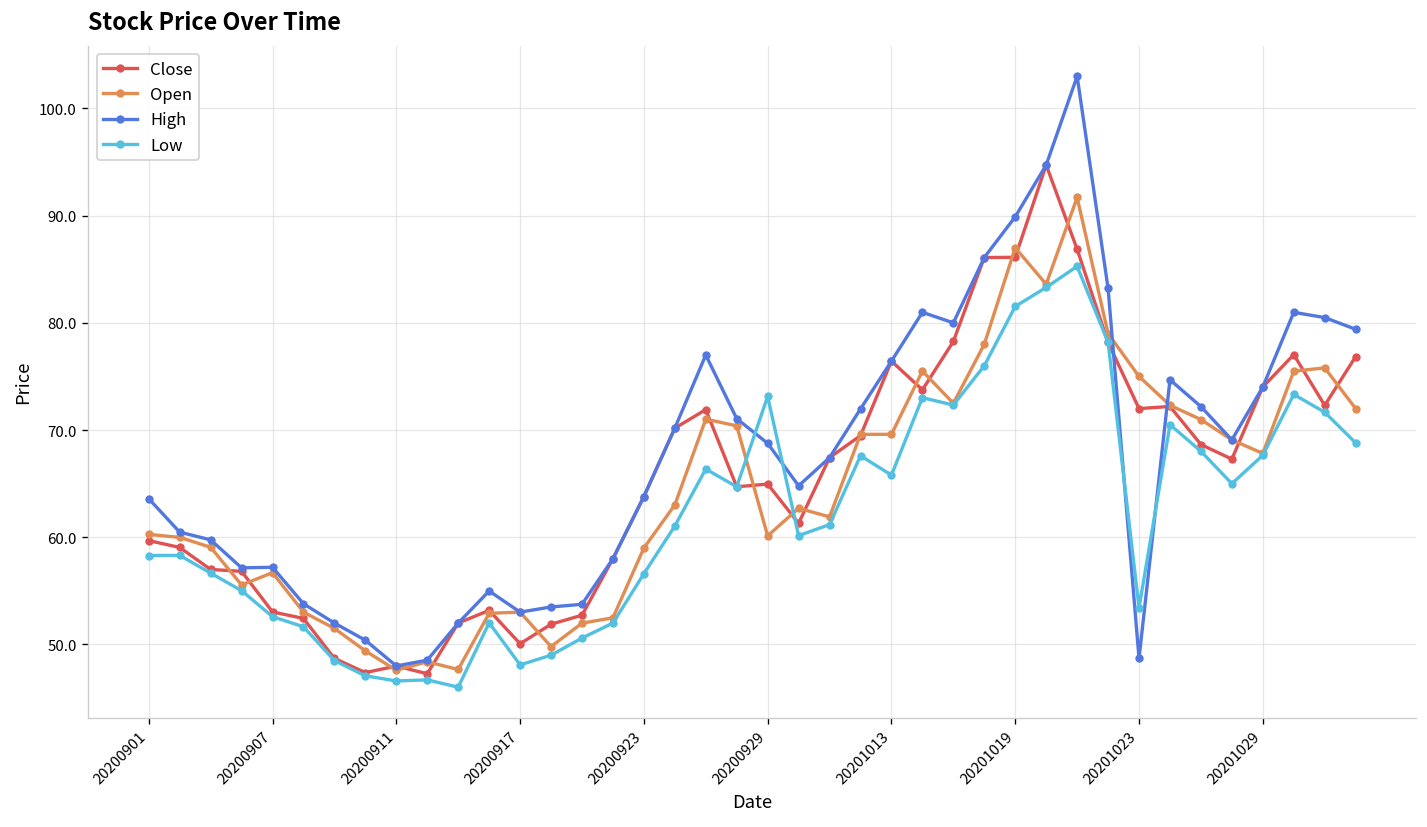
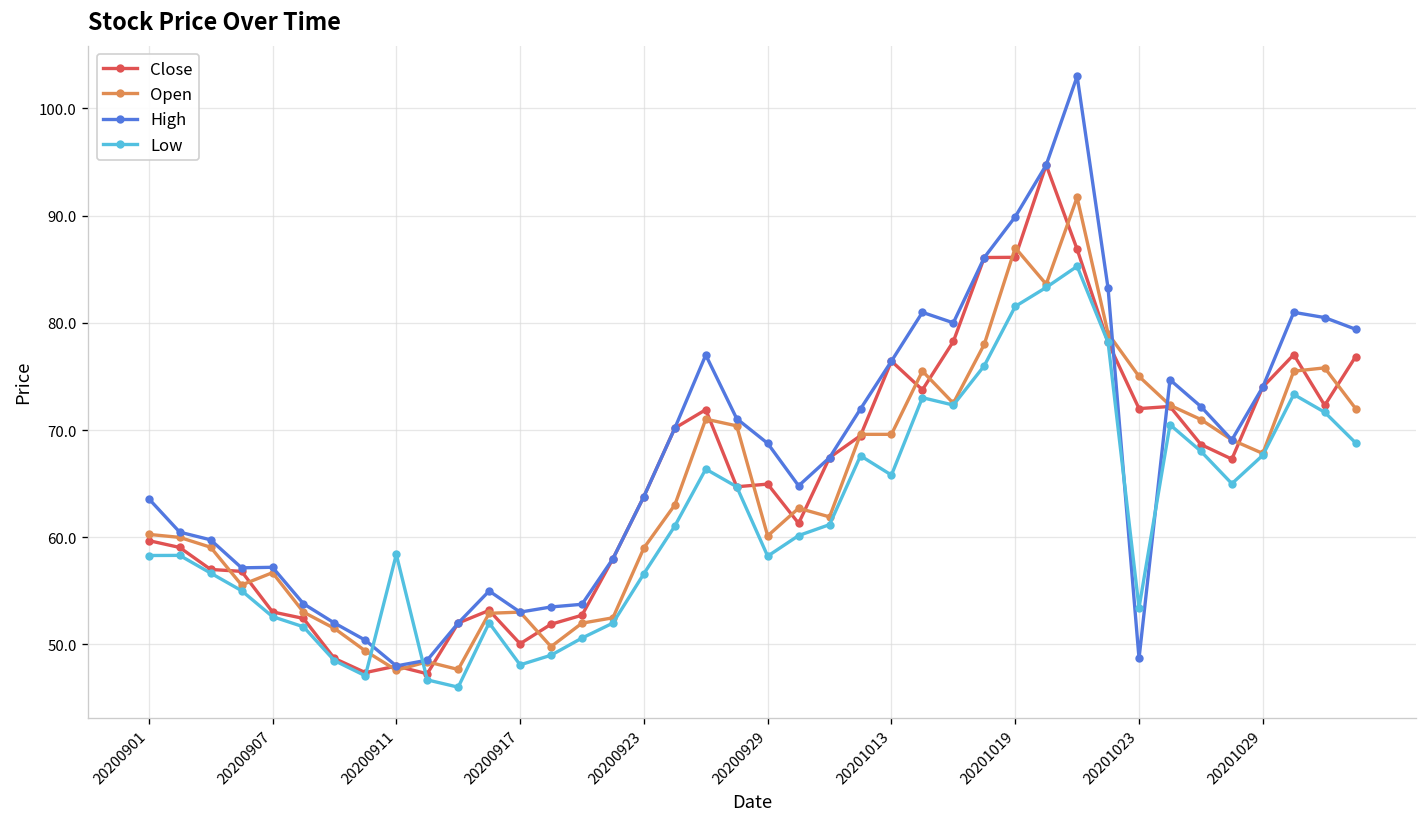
  {
    "High": {
      "20200901": 64,
      "20200907": 57,
      "20200929": 69,
      "20201019": 90,
      "20201023": 49
    },
    "Low": {
      "20200901": 58,
      "20200907": 53,
-     "20200911": 47,
+     "20200911": 58,
      "20200917": 48,
      "20200923": 57,
-     "20200929": 73,
+     "20200929": 58,
      "20201013": 66,
      "20201019": 82,
      "20201023": 53
    }
  }
